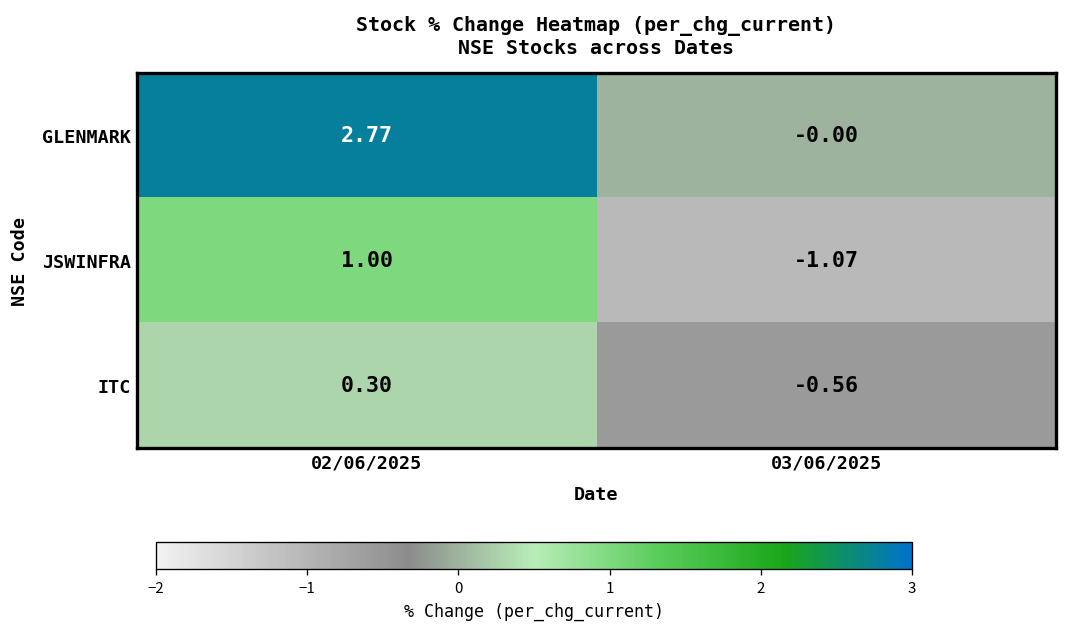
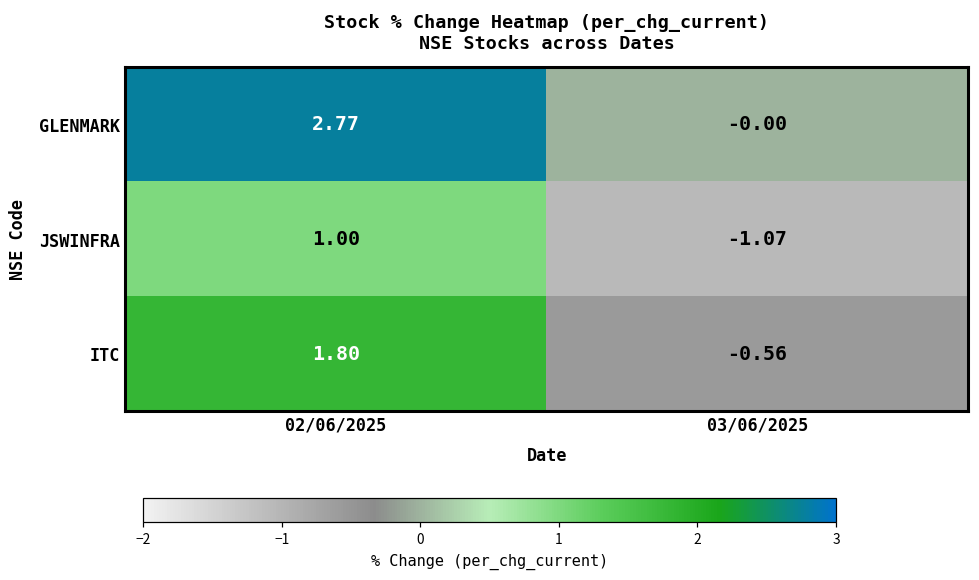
  {
    "GLENMARK": {
      "02/06/2025": 2.77,
      "03/06/2025": -0.00
    },
    "JSWINFRA": {
      "02/06/2025": 1.00,
      "03/06/2025": -1.07
    },
    "ITC": {
-     "02/06/2025": 0.30,
+     "02/06/2025": 1.80,
      "03/06/2025": -0.56
    }
  }
